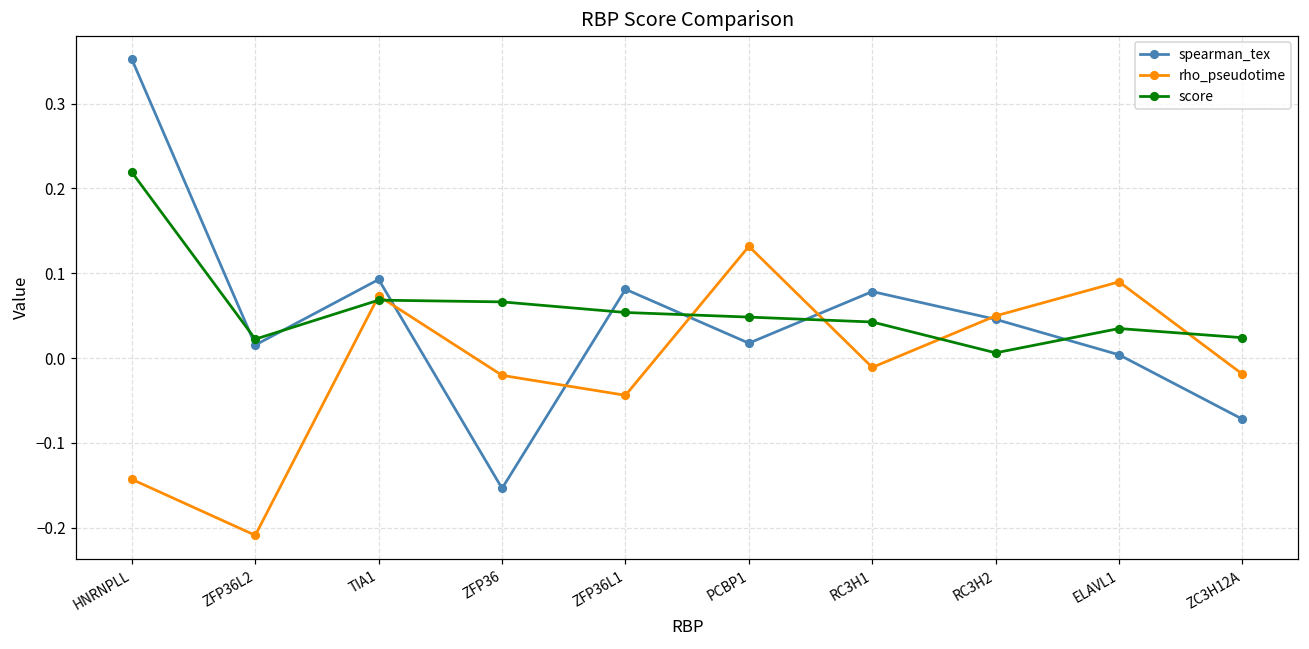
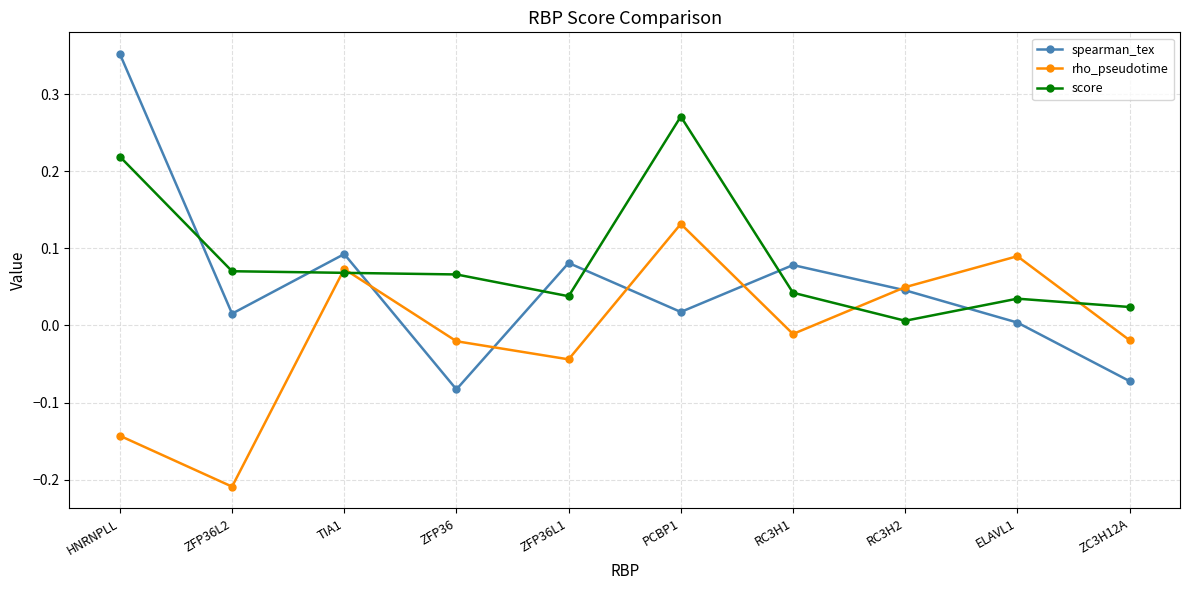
  {
    "spearman_tex": {
      "HNRNPLL": 0.35,
      "ZFP36L2": 0.02,
      "TIA1": 0.09,
-     "ZFP36": -0.15,
+     "ZFP36": -0.08,
      "ZFP36L1": 0.08,
      "PCBP1": 0.02,
      "RC3H1": 0.08,
      "RC3H2": 0.05,
      "ELAVL1": 0.00,
      "ZC3H12A": -0.07
    },
    "rho_pseudotime": {
      "HNRNPLL": -0.14,
      "ZFP36L2": -0.21,
      "TIA1": 0.07,
      "ZFP36": -0.02,
      "ZFP36L1": -0.04,
      "PCBP1": 0.13,
      "RC3H1": -0.01,
      "RC3H2": 0.05,
      "ELAVL1": 0.09,
      "ZC3H12A": -0.02
    },
    "score": {
      "HNRNPLL": 0.22,
-     "ZFP36L2": 0.02,
+     "ZFP36L2": 0.07,
      "TIA1": 0.07,
      "ZFP36": 0.07,
-     "ZFP36L1": 0.05,
-     "PCBP1": 0.05,
+     "ZFP36L1": 0.04,
+     "PCBP1": 0.27,
      "RC3H1": 0.04,
      "RC3H2": 0.01,
      "ELAVL1": 0.03,
      "ZC3H12A": 0.02
    }
  }
